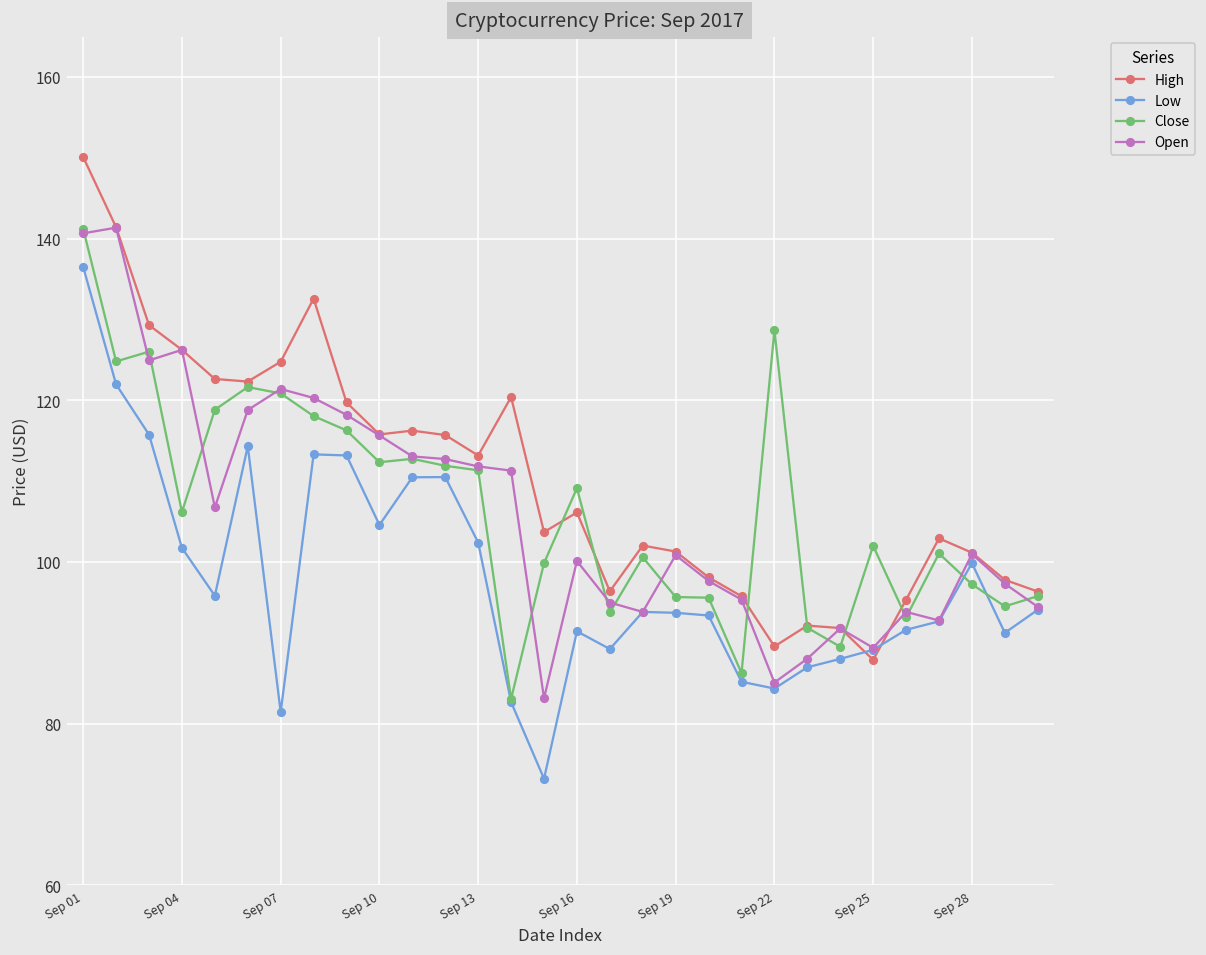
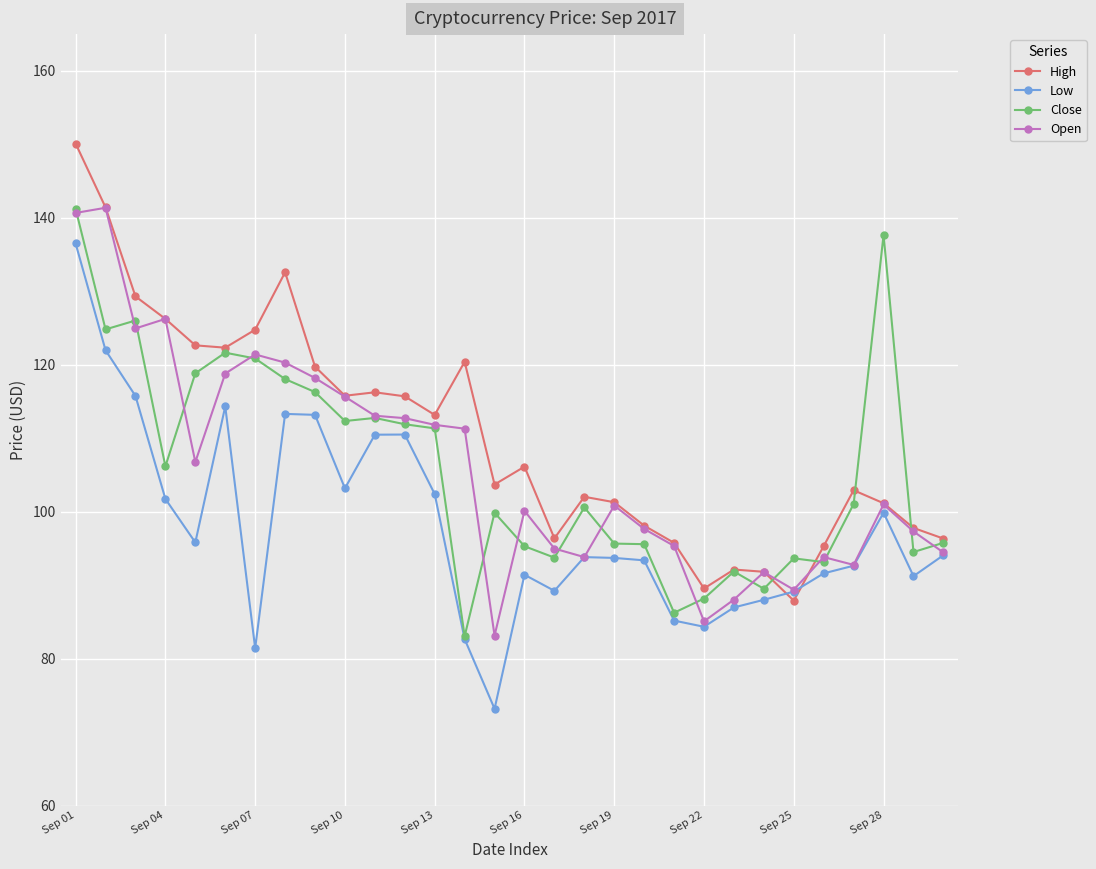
  {
    "High": {
      "Sep 01": 150,
      "Sep 07": 125,
      "Sep 13": 113,
      "Sep 16": 106,
      "Sep 19": 101,
      "Sep 22": 90,
      "Sep 25": 88
    },
    "Low": {
      "Sep 01": 136,
      "Sep 04": 102,
      "Sep 07": 81,
-     "Sep 10": 105,
+     "Sep 10": 103,
      "Sep 13": 102,
      "Sep 16": 91,
      "Sep 19": 94,
      "Sep 22": 84,
      "Sep 28": 100
    },
    "Close": {
      "Sep 01": 141,
      "Sep 04": 106,
      "Sep 07": 121,
      "Sep 10": 112,
      "Sep 13": 111,
-     "Sep 16": 109,
+     "Sep 16": 95,
      "Sep 19": 96,
-     "Sep 22": 129,
-     "Sep 25": 102,
-     "Sep 28": 97
+     "Sep 22": 88,
+     "Sep 25": 94,
+     "Sep 28": 138
    },
    "Open": {
      "Sep 01": 141,
      "Sep 07": 121,
      "Sep 13": 112,
      "Sep 16": 100,
      "Sep 19": 101,
      "Sep 22": 85
    }
  }
